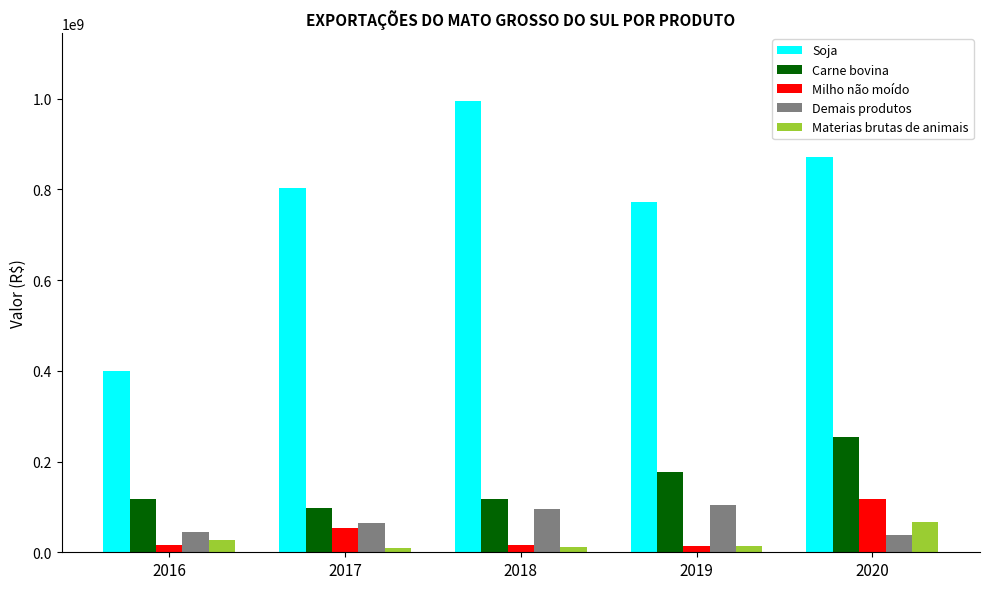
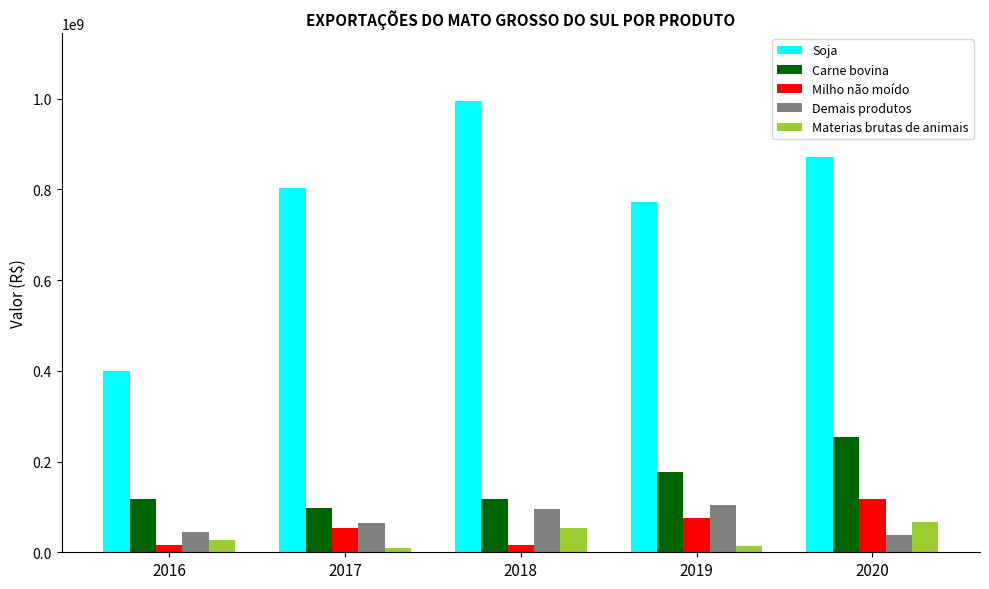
  {
    "Soja": {
      "2016": 400000000,
      "2017": 800000000,
      "2018": 1000000000,
      "2019": 770000000,
      "2020": 870000000
    },
    "Carne bovina": {
      "2016": 120000000,
      "2017": 100000000,
      "2018": 120000000,
      "2019": 180000000,
      "2020": 250000000
    },
    "Milho não moído": {
      "2016": 20000000,
      "2017": 50000000,
      "2018": 20000000,
-     "2019": 10000000,
+     "2019": 80000000,
      "2020": 120000000
    },
    "Demais produtos": {
      "2016": 40000000,
      "2017": 60000000,
      "2018": 100000000,
      "2019": 100000000,
      "2020": 40000000
    },
    "Materias brutas de animais": {
      "2016": 30000000,
      "2017": 10000000,
-     "2018": 10000000,
+     "2018": 50000000,
      "2019": 10000000,
      "2020": 70000000
    }
  }
